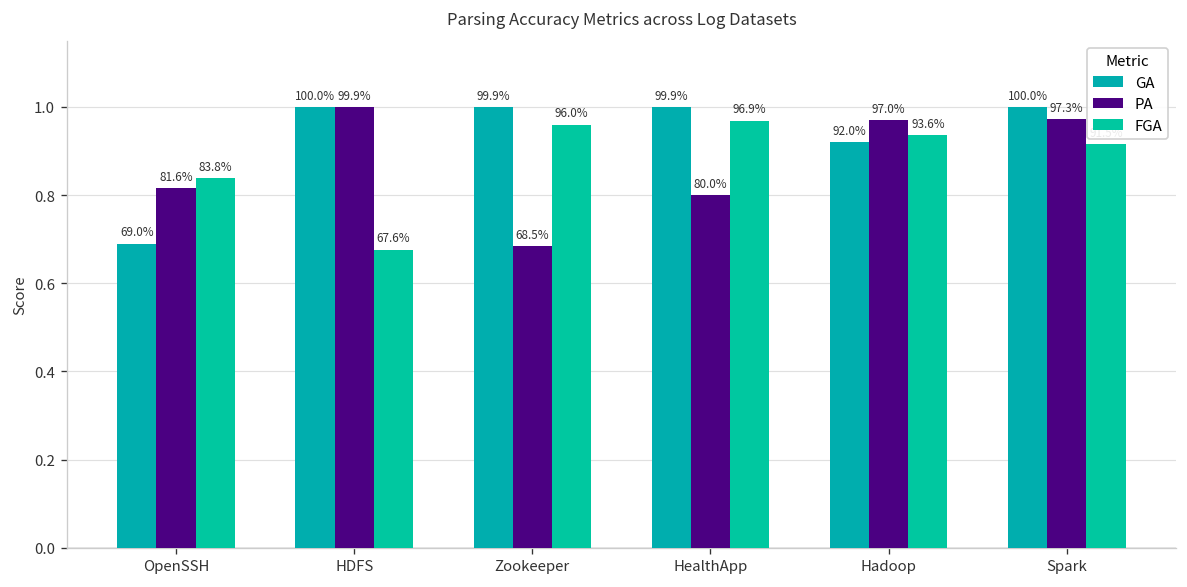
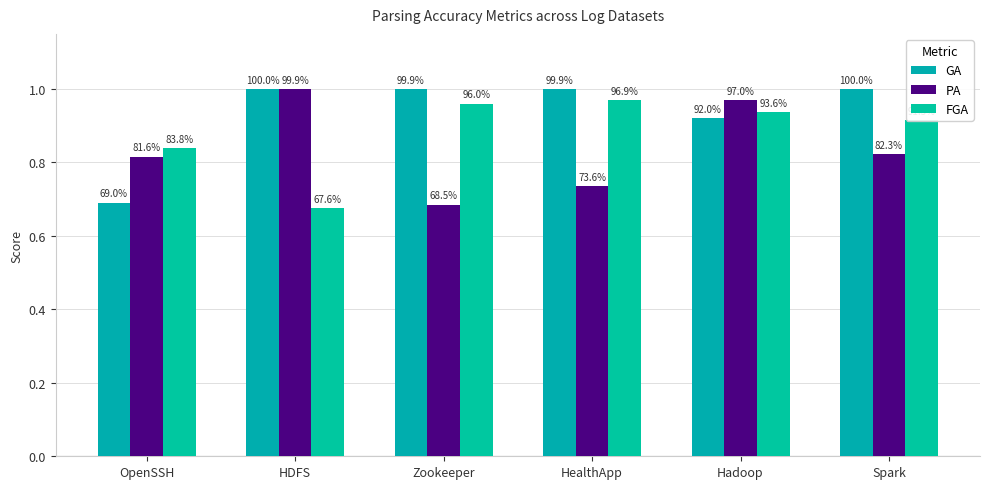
  {
    "PA": {
      "OpenSSH": "81.6%",
      "HDFS": "99.9%",
      "Zookeeper": "68.5%",
-     "HealthApp": "80.0%",
+     "HealthApp": "73.6%",
      "Hadoop": "97.0%",
-     "Spark": "97.3%"
+     "Spark": "82.3%"
    }
  }
